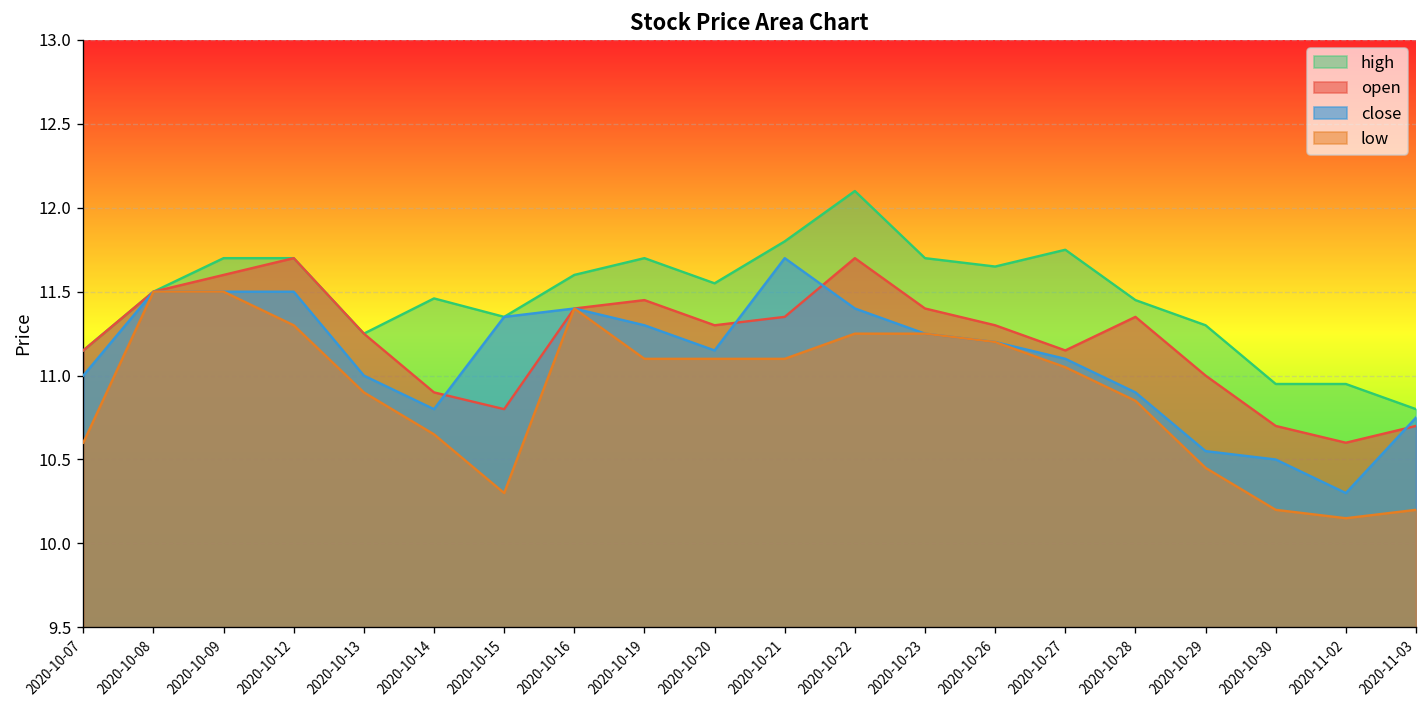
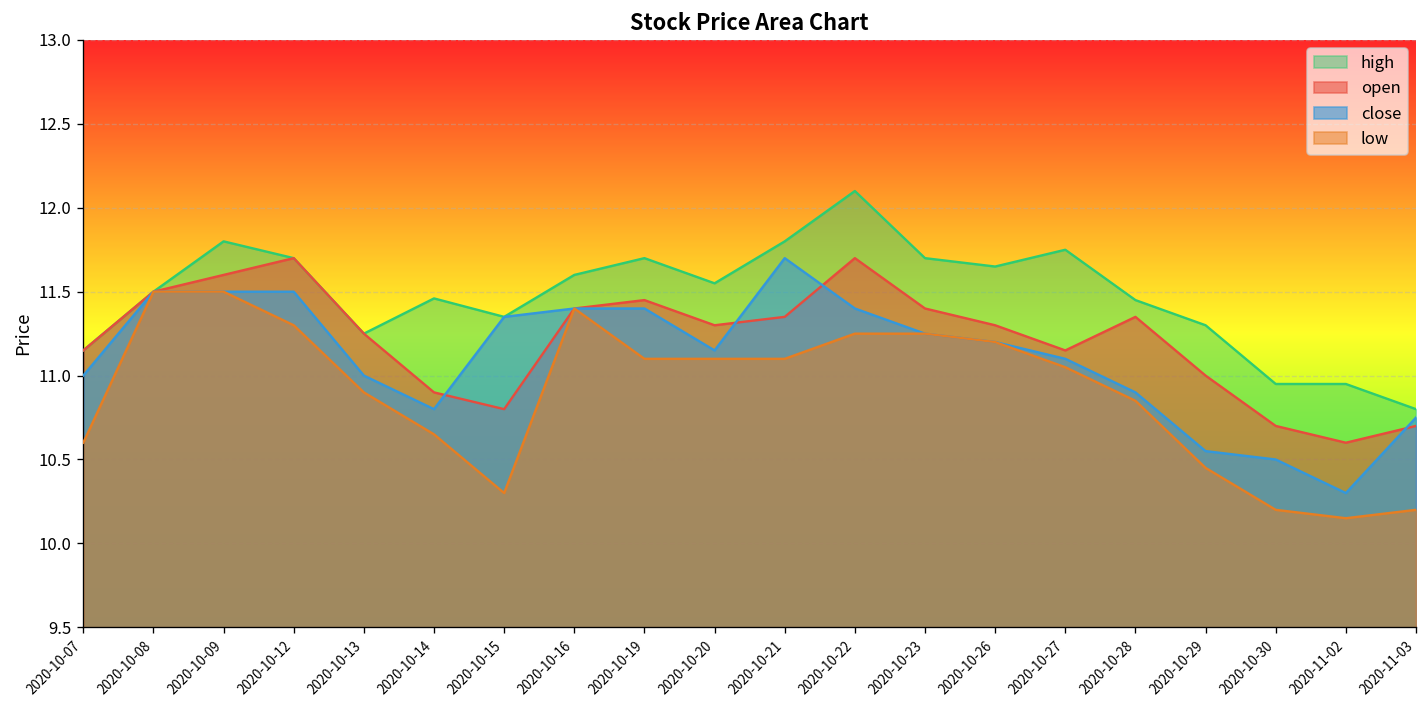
  {
    "high": {
-     "2020-10-09": 11.7,
+     "2020-10-09": 11.8,
      "2020-10-14": 11.46,
      "2020-10-16": 11.6,
      "2020-10-19": 11.7,
      "2020-10-20": 11.55,
      "2020-10-21": 11.8,
      "2020-10-22": 12.1,
      "2020-10-23": 11.7,
      "2020-10-26": 11.65,
      "2020-10-27": 11.75,
      "2020-10-28": 11.45,
      "2020-10-29": 11.3,
      "2020-10-30": 10.95,
      "2020-11-02": 10.95,
      "2020-11-03": 10.8
    },
    "close": {
      "2020-10-07": 11.0,
      "2020-10-12": 11.5,
      "2020-10-13": 11.0,
      "2020-10-14": 10.8,
-     "2020-10-19": 11.3,
+     "2020-10-19": 11.4,
      "2020-10-20": 11.15,
      "2020-10-21": 11.7,
      "2020-10-22": 11.4,
      "2020-10-27": 11.1,
      "2020-10-28": 10.9,
      "2020-10-29": 10.55,
      "2020-10-30": 10.5,
      "2020-11-02": 10.3,
      "2020-11-03": 10.75
    }
  }
